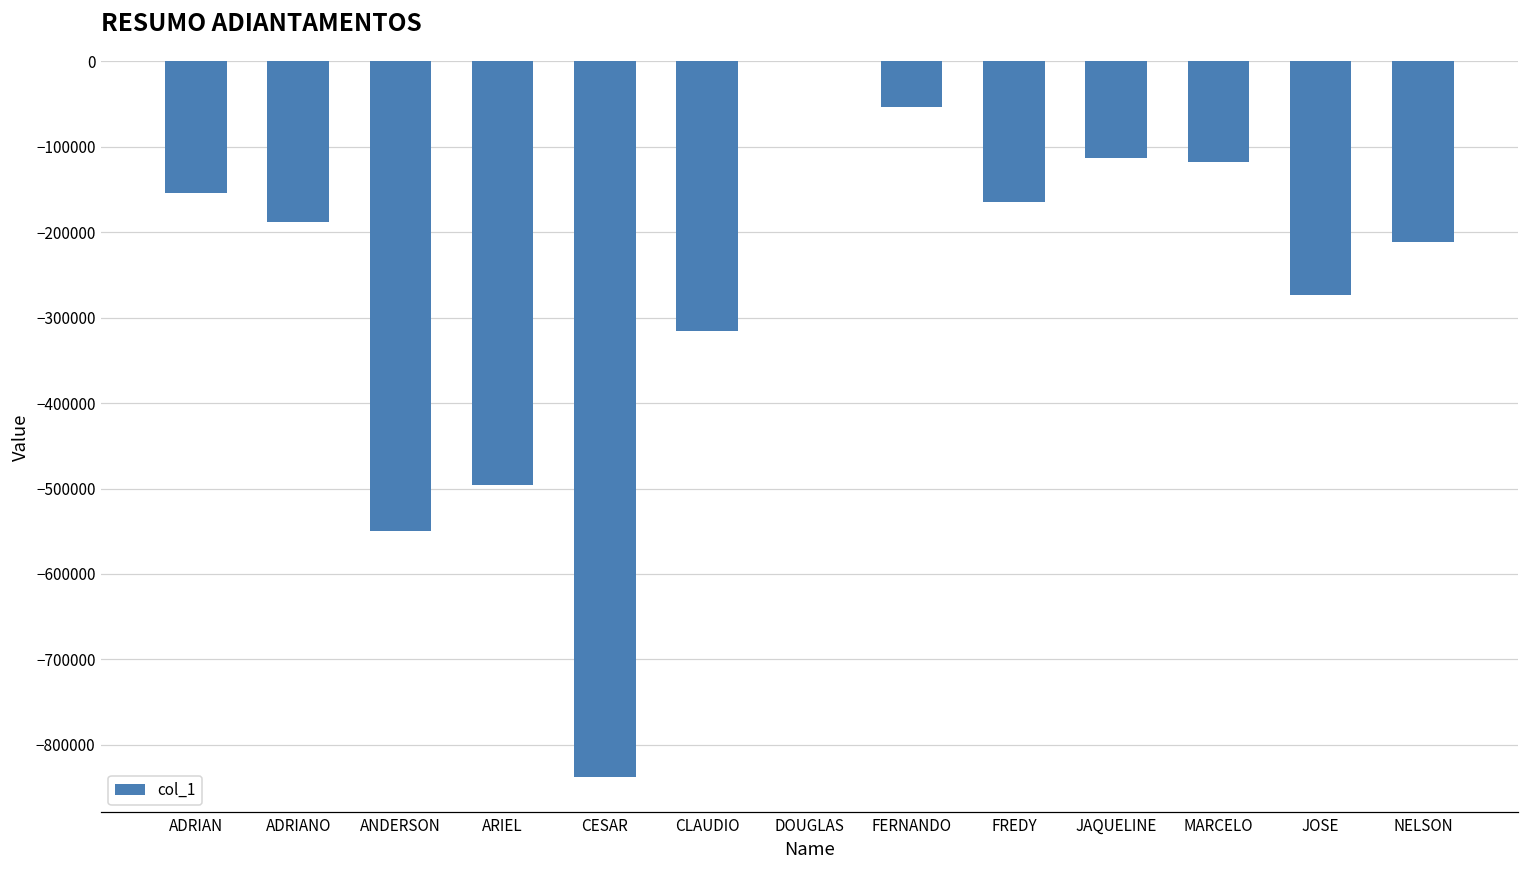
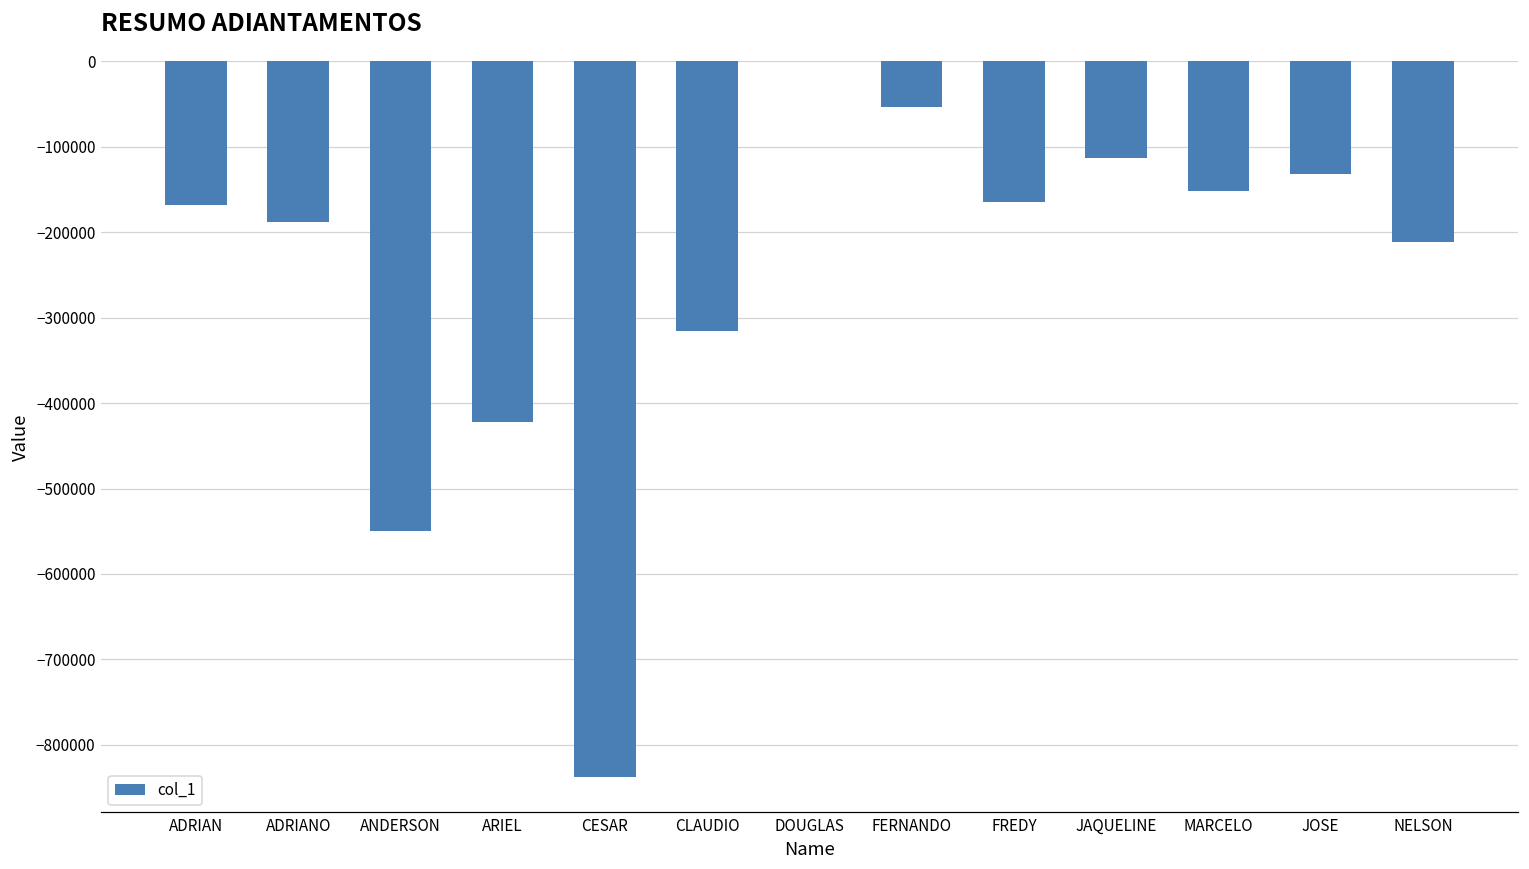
  {
-   "ADRIAN": -150000,
+   "ADRIAN": -170000,
    "ADRIANO": -190000,
    "ANDERSON": -550000,
-   "ARIEL": -500000,
+   "ARIEL": -420000,
    "CESAR": -840000,
    "CLAUDIO": -320000,
    "FERNANDO": -50000,
    "FREDY": -160000,
    "JAQUELINE": -110000,
-   "MARCELO": -120000,
-   "JOSE": -270000,
+   "MARCELO": -150000,
+   "JOSE": -130000,
    "NELSON": -210000
  }
